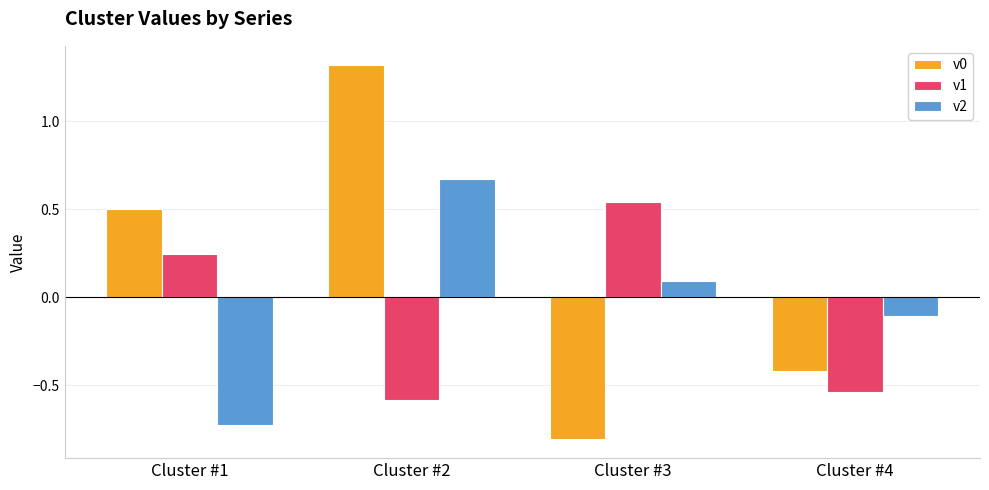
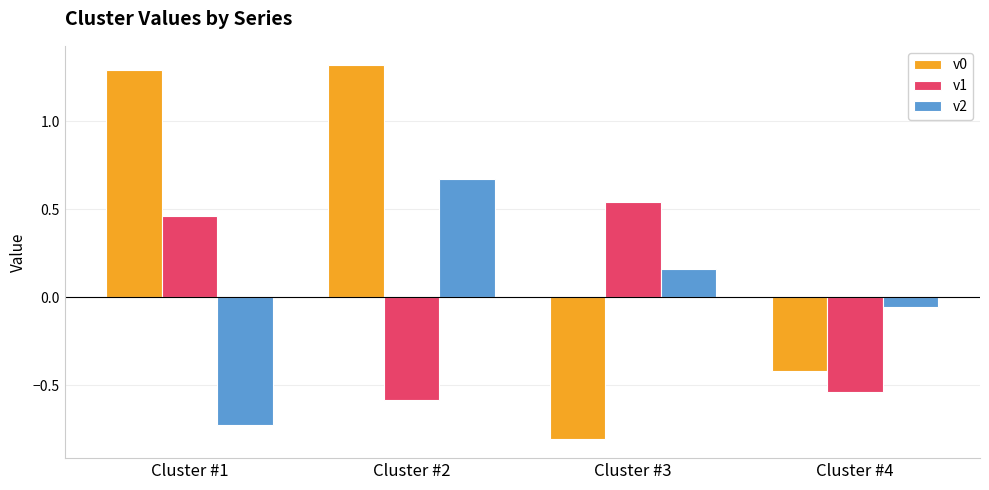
  {
    "v0": {
-     "Cluster #1": 0.50,
+     "Cluster #1": 1.29,
      "Cluster #2": 1.32,
      "Cluster #3": -0.81,
      "Cluster #4": -0.42
    },
    "v1": {
-     "Cluster #1": 0.25,
+     "Cluster #1": 0.46,
      "Cluster #2": -0.58,
      "Cluster #3": 0.54,
      "Cluster #4": -0.54
    },
    "v2": {
      "Cluster #1": -0.73,
      "Cluster #2": 0.67,
-     "Cluster #3": 0.09,
-     "Cluster #4": -0.10
+     "Cluster #3": 0.16,
+     "Cluster #4": -0.06
    }
  }
